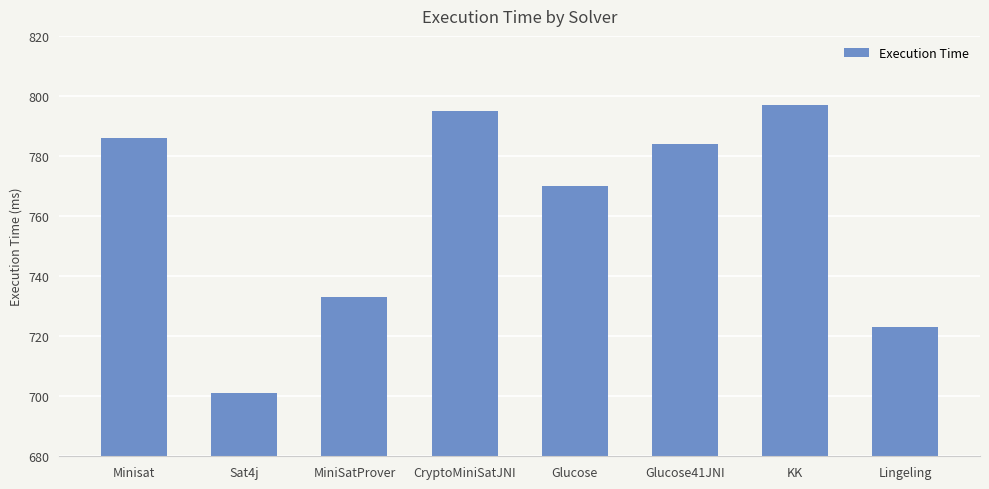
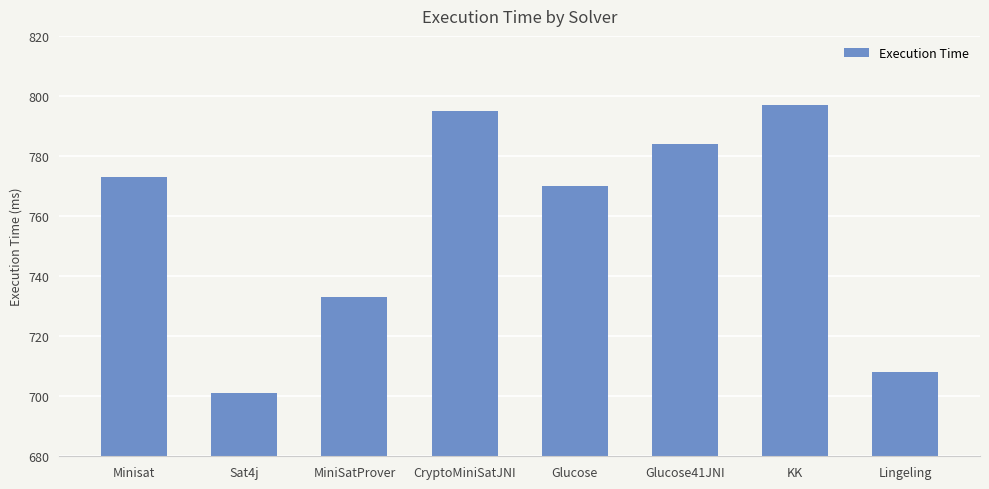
  {
-   "Minisat": 786,
+   "Minisat": 773,
    "Sat4j": 701,
    "MiniSatProver": 733,
    "CryptoMiniSatJNI": 795,
    "Glucose": 770,
    "Glucose41JNI": 784,
    "KK": 797,
-   "Lingeling": 723
+   "Lingeling": 708
  }
